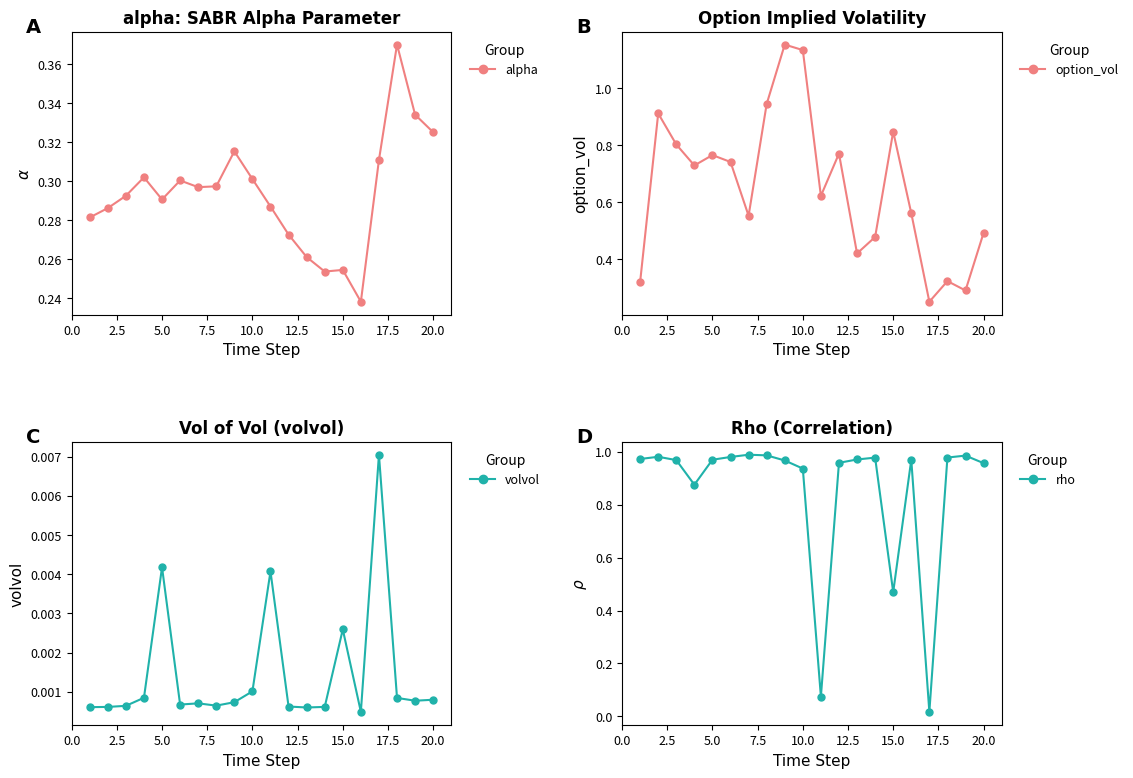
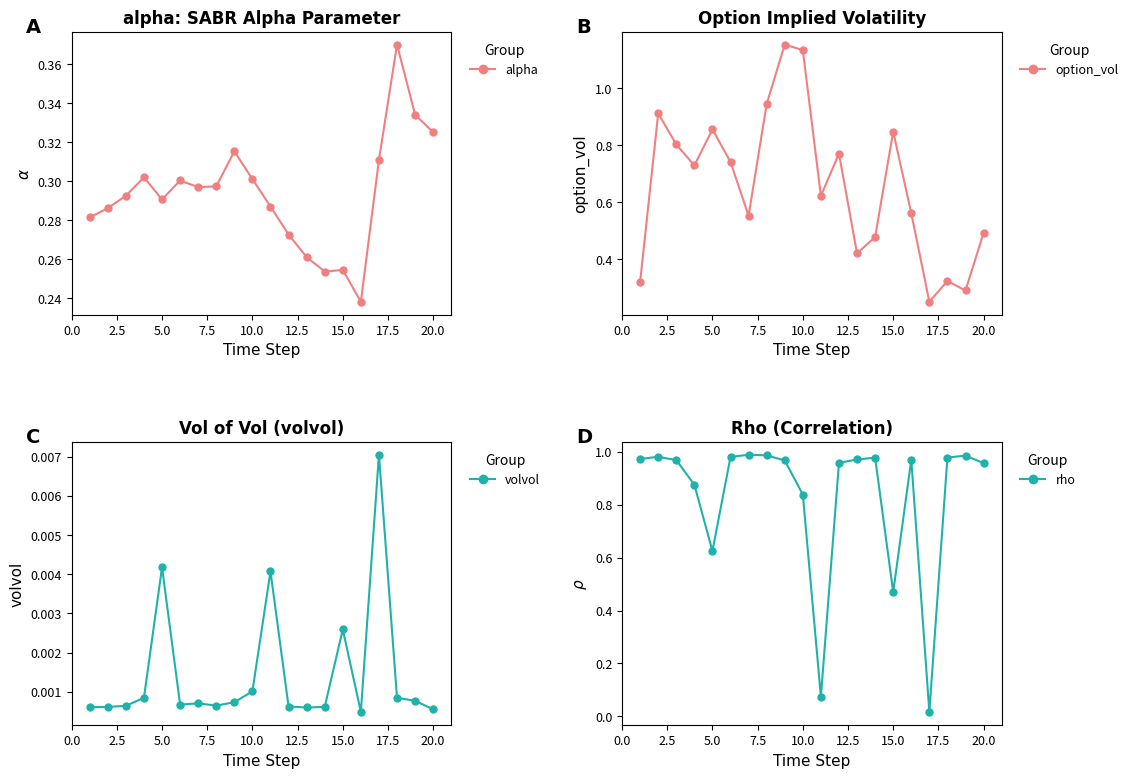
  {
    "alpha: SABR Alpha Parameter": {
      "5.0": 0.291,
      "10.0": 0.301,
      "15.0": 0.255,
      "20.0": 0.325
    },
    "Option Implied Volatility": {
-     "5.0": 0.77,
+     "5.0": 0.86,
      "10.0": 1.13,
      "15.0": 0.85,
      "20.0": 0.49
    },
    "Vol of Vol (volvol)": {
      "5.0": 0.0042,
      "10.0": 0.0010,
      "15.0": 0.0026,
-     "20.0": 0.0008
+     "20.0": 0.0006
    },
    "Rho (Correlation)": {
-     "5.0": 0.97,
-     "10.0": 0.94,
+     "5.0": 0.62,
+     "10.0": 0.84,
      "15.0": 0.47,
      "20.0": 0.96
    }
  }
